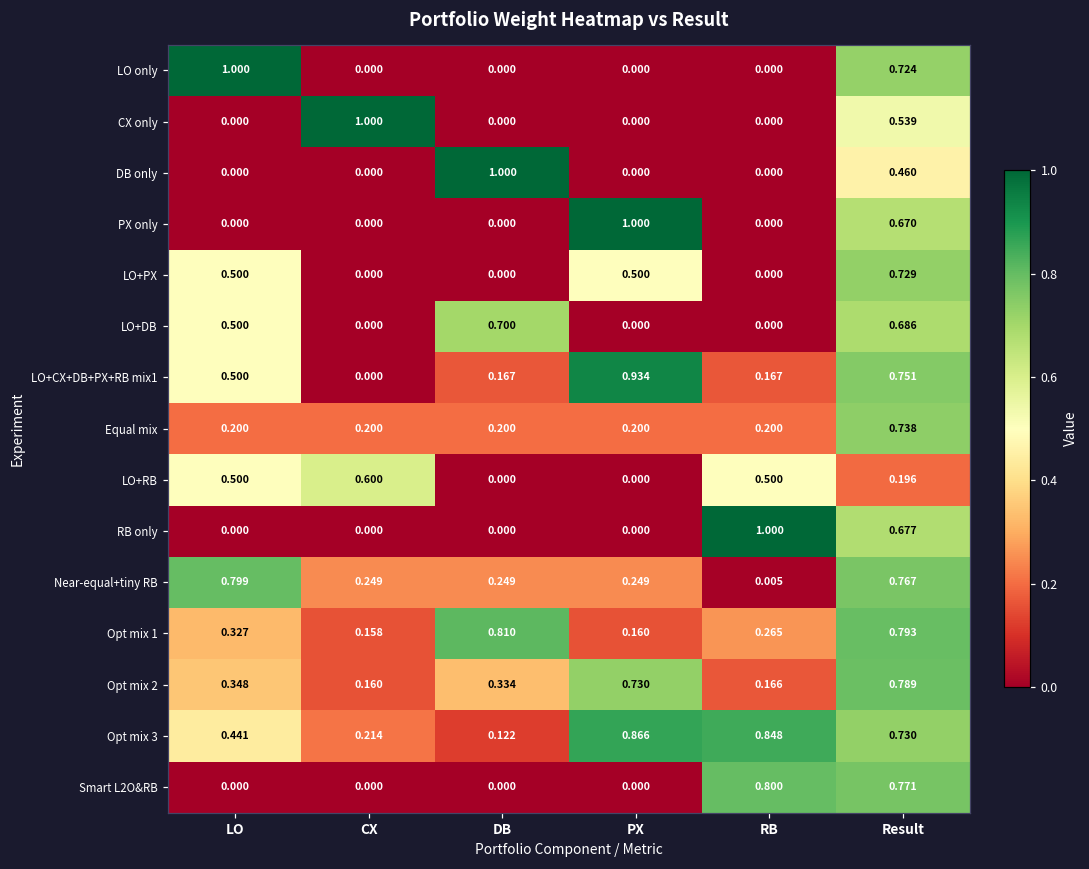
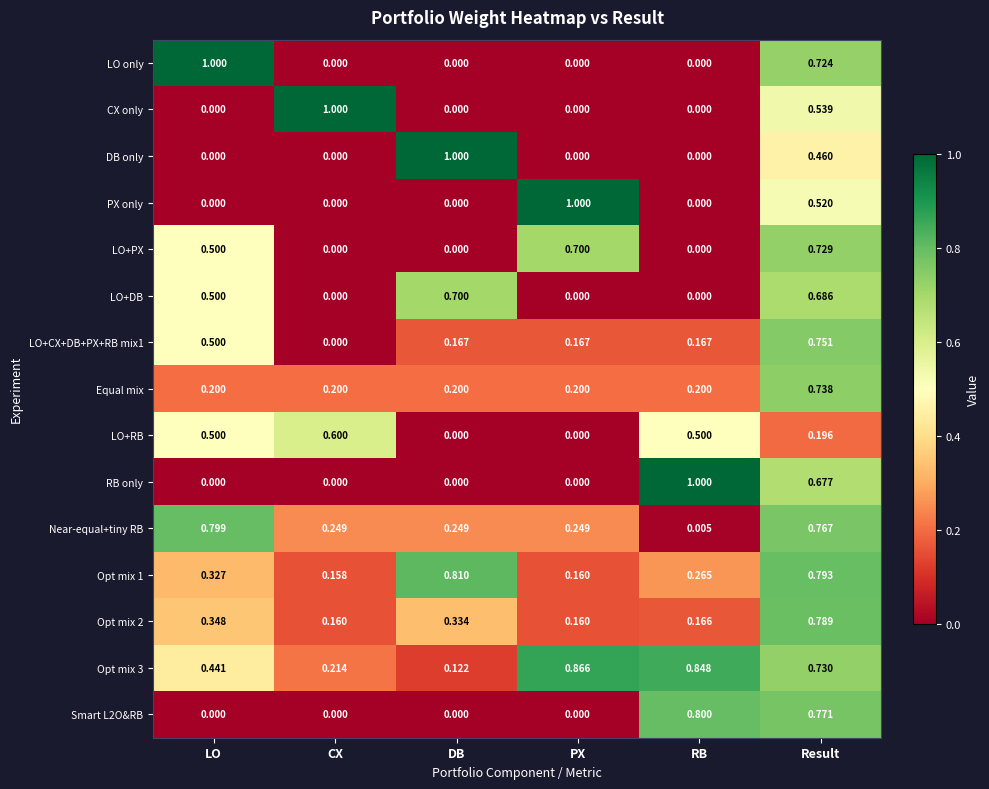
  {
    "LO only": {
      "LO": 1.000,
      "CX": 0.000,
      "DB": 0.000,
      "PX": 0.000,
      "RB": 0.000,
      "Result": 0.724
    },
    "CX only": {
      "LO": 0.000,
      "CX": 1.000,
      "DB": 0.000,
      "PX": 0.000,
      "RB": 0.000,
      "Result": 0.539
    },
    "DB only": {
      "LO": 0.000,
      "CX": 0.000,
      "DB": 1.000,
      "PX": 0.000,
      "RB": 0.000,
      "Result": 0.460
    },
    "PX only": {
      "LO": 0.000,
      "CX": 0.000,
      "DB": 0.000,
      "PX": 1.000,
      "RB": 0.000,
-     "Result": 0.670
+     "Result": 0.520
    },
    "LO+PX": {
      "LO": 0.500,
      "CX": 0.000,
      "DB": 0.000,
-     "PX": 0.500,
+     "PX": 0.700,
      "RB": 0.000,
      "Result": 0.729
    },
    "LO+DB": {
      "LO": 0.500,
      "CX": 0.000,
      "DB": 0.700,
      "PX": 0.000,
      "RB": 0.000,
      "Result": 0.686
    },
    "LO+CX+DB+PX+RB mix1": {
      "LO": 0.500,
      "CX": 0.000,
      "DB": 0.167,
-     "PX": 0.934,
+     "PX": 0.167,
      "RB": 0.167,
      "Result": 0.751
    },
    "Equal mix": {
      "LO": 0.200,
      "CX": 0.200,
      "DB": 0.200,
      "PX": 0.200,
      "RB": 0.200,
      "Result": 0.738
    },
    "LO+RB": {
      "LO": 0.500,
      "CX": 0.600,
      "DB": 0.000,
      "PX": 0.000,
      "RB": 0.500,
      "Result": 0.196
    },
    "RB only": {
      "LO": 0.000,
      "CX": 0.000,
      "DB": 0.000,
      "PX": 0.000,
      "RB": 1.000,
      "Result": 0.677
    },
    "Near-equal+tiny RB": {
      "LO": 0.799,
      "CX": 0.249,
      "DB": 0.249,
      "PX": 0.249,
      "RB": 0.005,
      "Result": 0.767
    },
    "Opt mix 1": {
      "LO": 0.327,
      "CX": 0.158,
      "DB": 0.810,
      "PX": 0.160,
      "RB": 0.265,
      "Result": 0.793
    },
    "Opt mix 2": {
      "LO": 0.348,
      "CX": 0.160,
      "DB": 0.334,
-     "PX": 0.730,
+     "PX": 0.160,
      "RB": 0.166,
      "Result": 0.789
    },
    "Opt mix 3": {
      "LO": 0.441,
      "CX": 0.214,
      "DB": 0.122,
      "PX": 0.866,
      "RB": 0.848,
      "Result": 0.730
    },
    "Smart L2O&RB": {
      "LO": 0.000,
      "CX": 0.000,
      "DB": 0.000,
      "PX": 0.000,
      "RB": 0.800,
      "Result": 0.771
    }
  }
